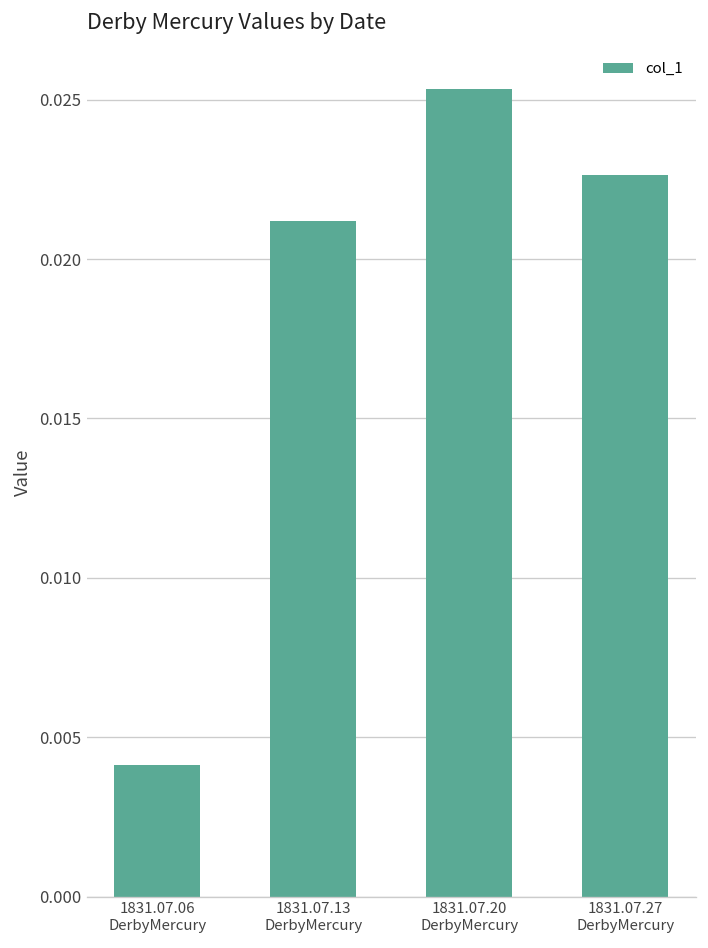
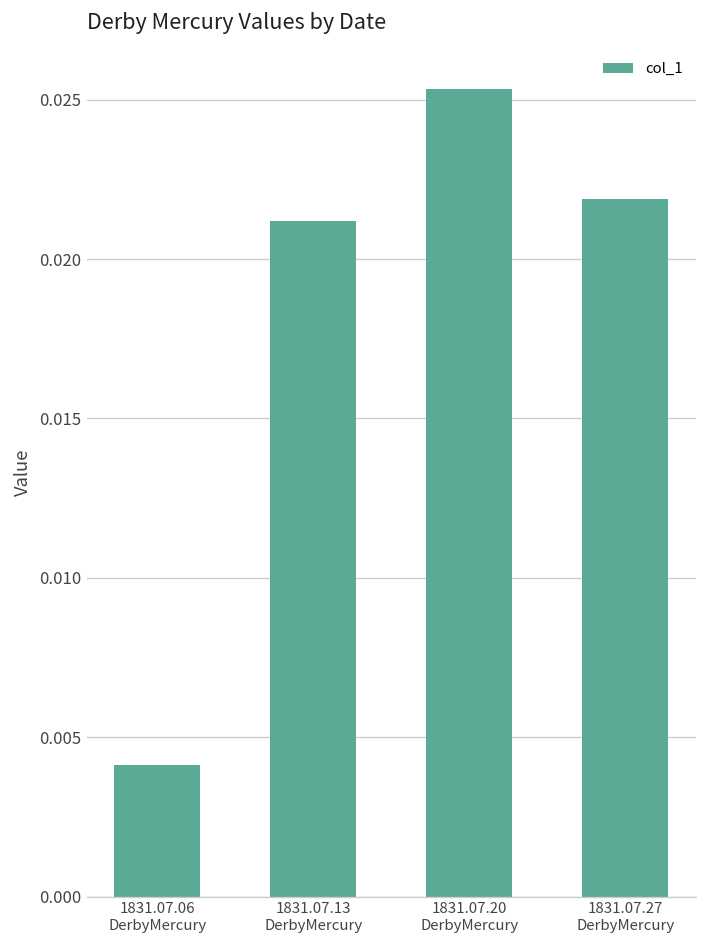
  {
    "1831.07.06 DerbyMercury": 0.0041,
    "1831.07.13 DerbyMercury": 0.0212,
    "1831.07.20 DerbyMercury": 0.0253,
-   "1831.07.27 DerbyMercury": 0.0226
+   "1831.07.27 DerbyMercury": 0.0219
  }
